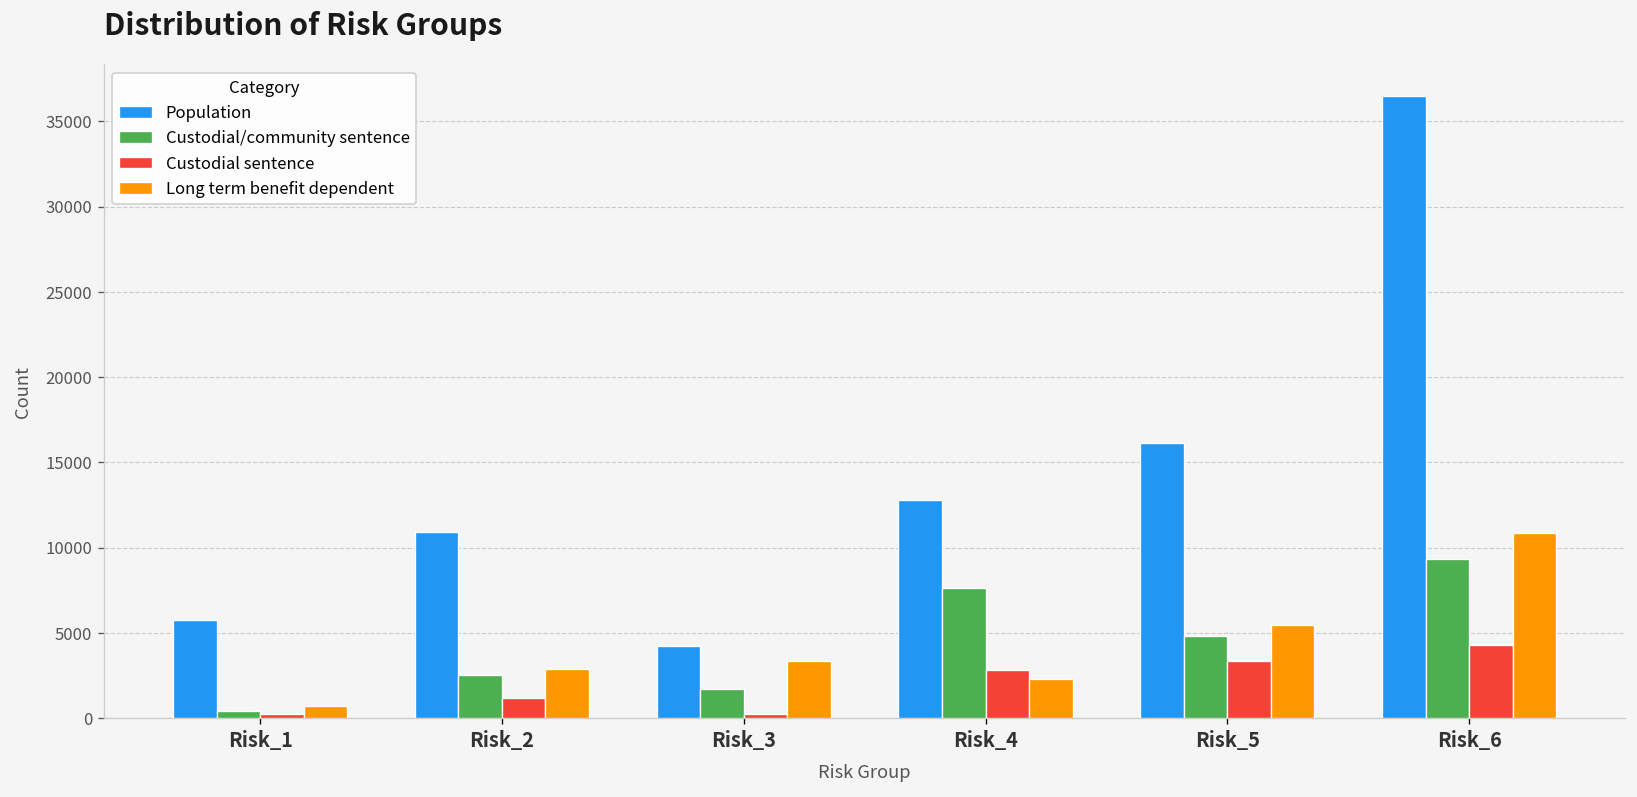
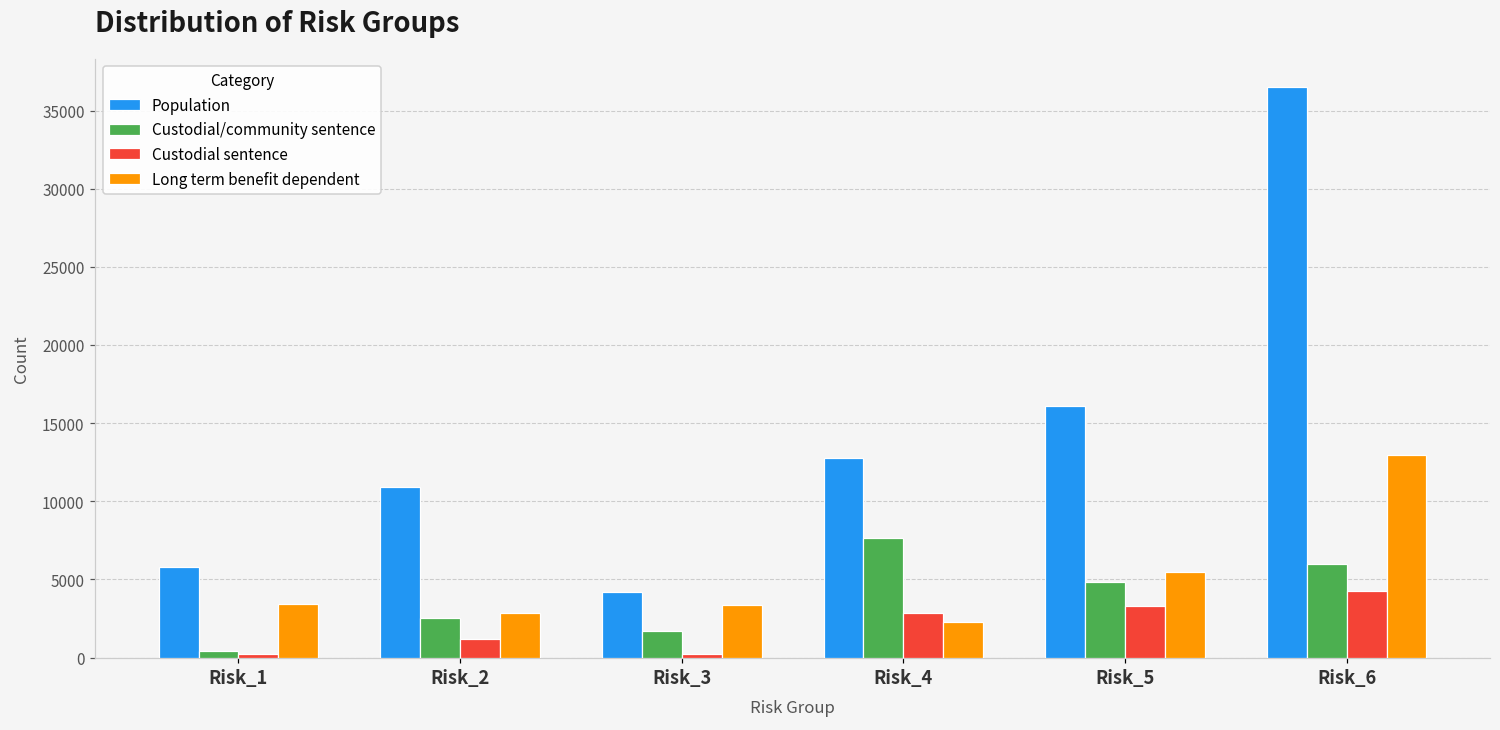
  {
    "Population": {
      "Risk_1": 5800,
      "Risk_2": 10900,
      "Risk_3": 4200,
      "Risk_4": 12800,
      "Risk_5": 16100,
      "Risk_6": 36500
    },
    "Custodial/community sentence": {
      "Risk_1": 400,
      "Risk_2": 2500,
      "Risk_3": 1700,
      "Risk_4": 7600,
      "Risk_5": 4800,
-     "Risk_6": 9300
+     "Risk_6": 6000
    },
    "Custodial sentence": {
      "Risk_1": 200,
      "Risk_2": 1200,
      "Risk_3": 200,
      "Risk_4": 2800,
      "Risk_5": 3300,
      "Risk_6": 4300
    },
    "Long term benefit dependent": {
-     "Risk_1": 700,
+     "Risk_1": 3400,
      "Risk_2": 2900,
      "Risk_3": 3400,
      "Risk_4": 2300,
      "Risk_5": 5500,
-     "Risk_6": 10900
+     "Risk_6": 13000
    }
  }
